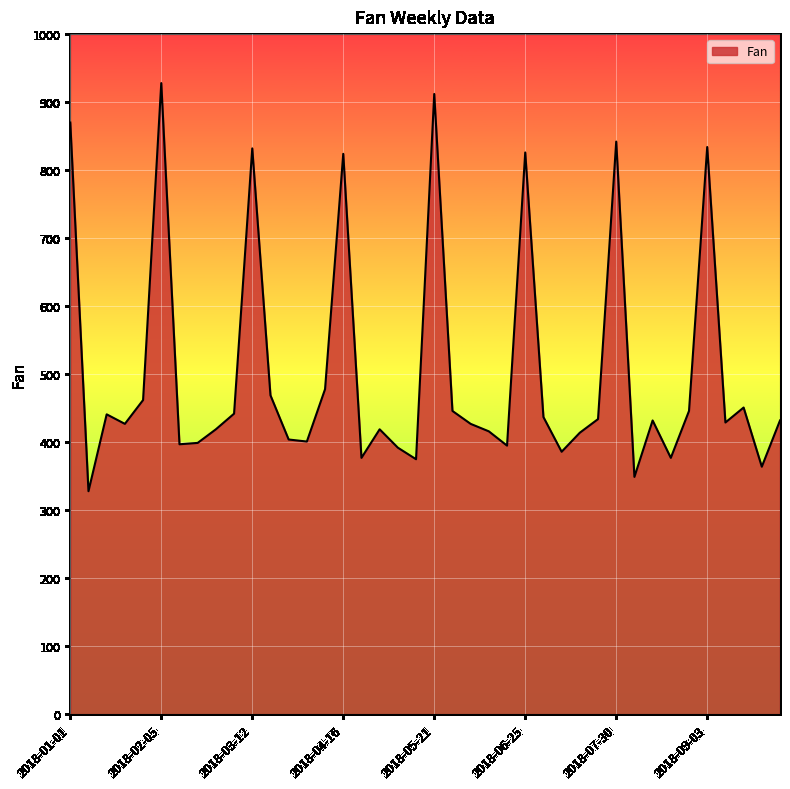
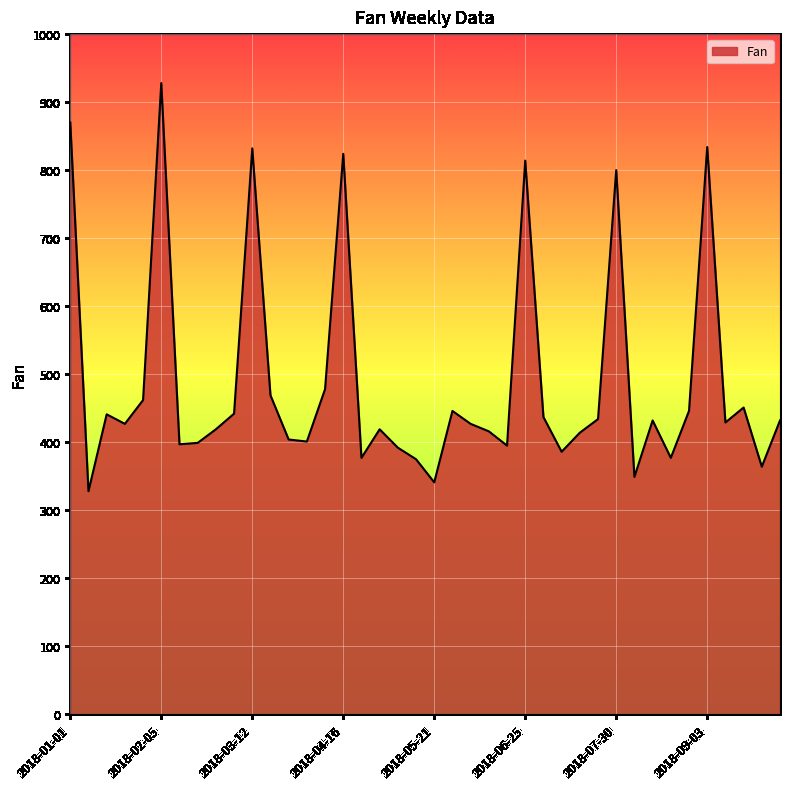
  {
    "2018-01-01": 870,
    "2018-02-05": 930,
    "2018-03-12": 830,
    "2018-04-16": 820,
-   "2018-05-21": 910,
-   "2018-06-25": 830,
-   "2018-07-30": 840,
+   "2018-05-21": 340,
+   "2018-06-25": 810,
+   "2018-07-30": 800,
    "2018-09-03": 830
  }
